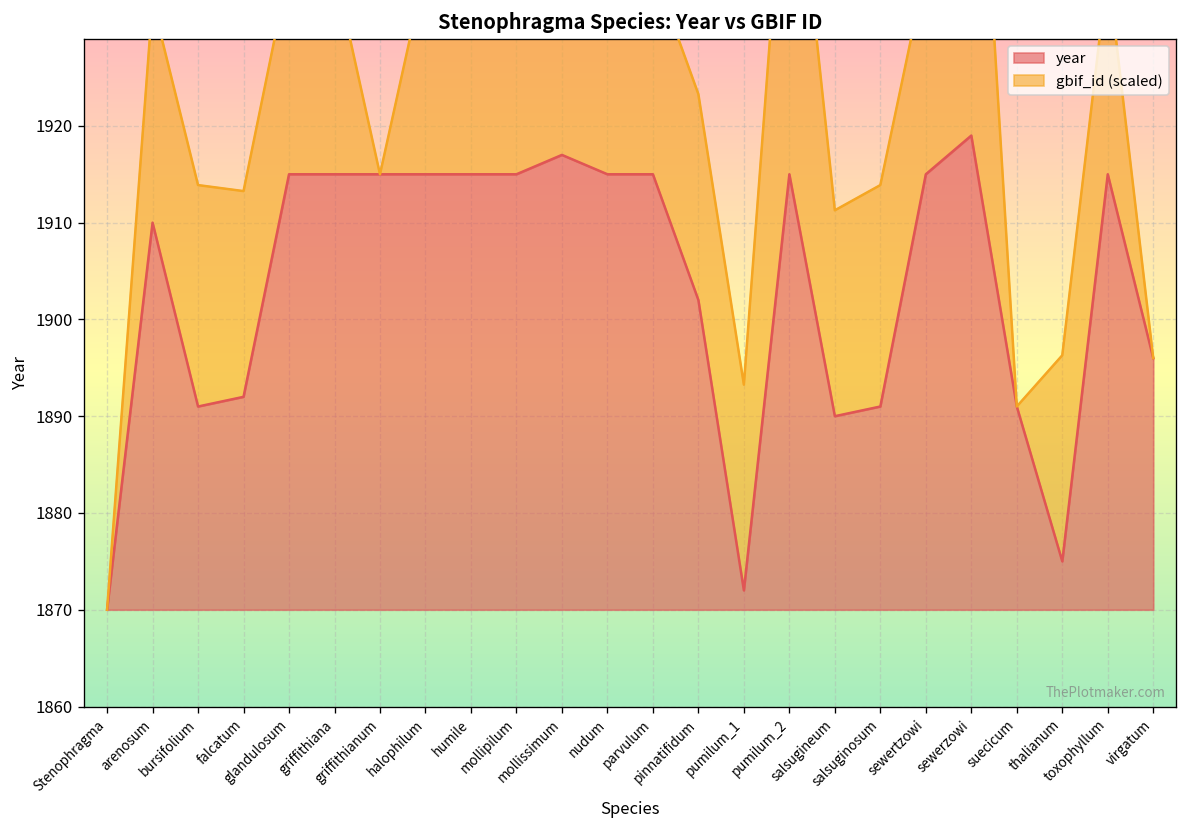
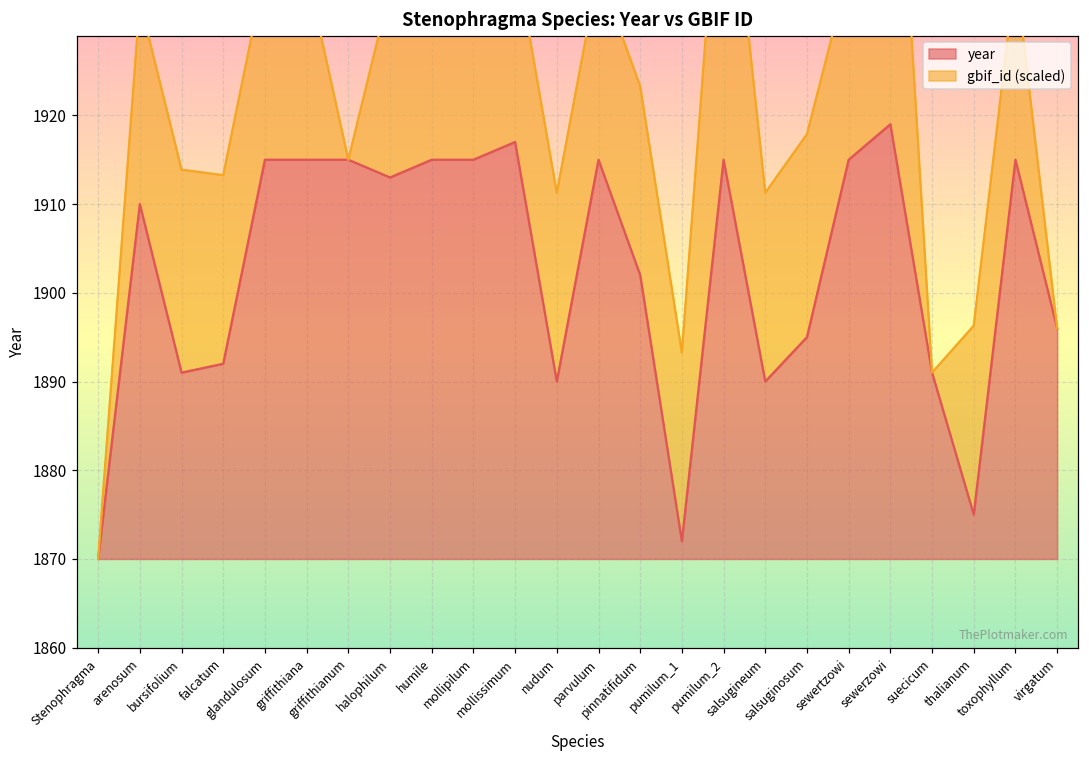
  {
    "year": {
      "arenosum": 1910,
      "bursifolium": 1891,
      "falcatum": 1892,
      "glandulosum": 1915,
      "griffithiana": 1915,
-     "halophilum": 1915,
+     "halophilum": 1913,
      "humile": 1915,
      "mollipilum": 1915,
      "mollissimum": 1917,
-     "nudum": 1915,
+     "nudum": 1890,
      "parvulum": 1915,
      "pinnatifidum": 1902,
      "pumilum_1": 1872,
      "pumilum_2": 1915,
      "salsugineum": 1890,
-     "salsuginosum": 1891,
+     "salsuginosum": 1895,
      "sewertzowi": 1915,
      "sewerzowi": 1919,
      "thalianum": 1875,
      "toxophyllum": 1915
    },
    "gbif_id (scaled)": {
      "bursifolium": 1914,
      "falcatum": 1913,
      "pinnatifidum": 1923,
      "pumilum_1": 1893,
      "salsugineum": 1911,
      "salsuginosum": 23,
      "thalianum": 1896
    }
  }
